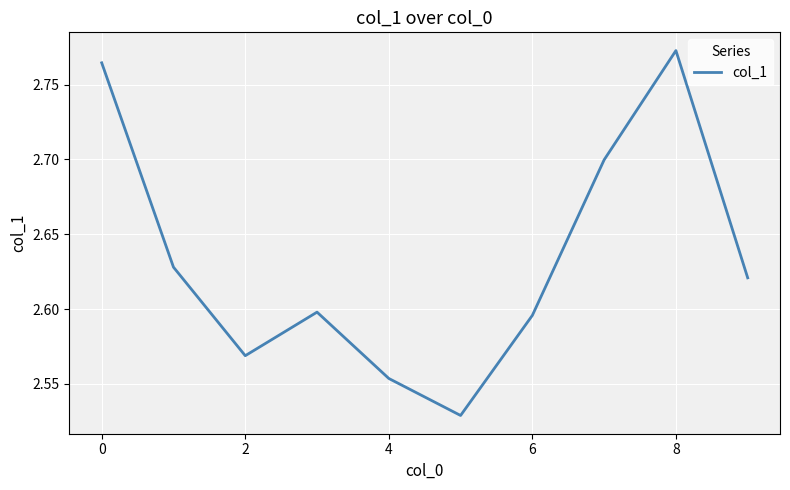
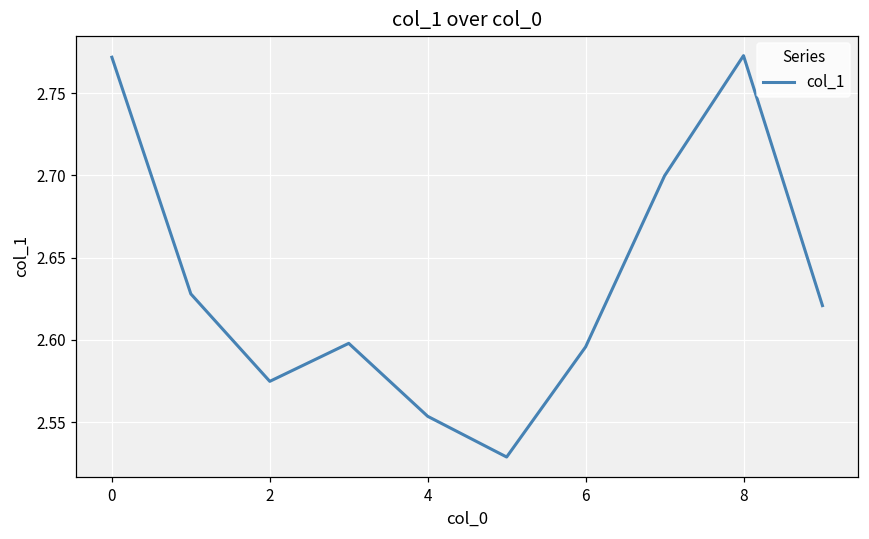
  {
-   "0": 2.765,
-   "2": 2.569,
+   "0": 2.772,
+   "2": 2.575,
    "4": 2.554,
    "6": 2.596,
    "8": 2.773
  }
